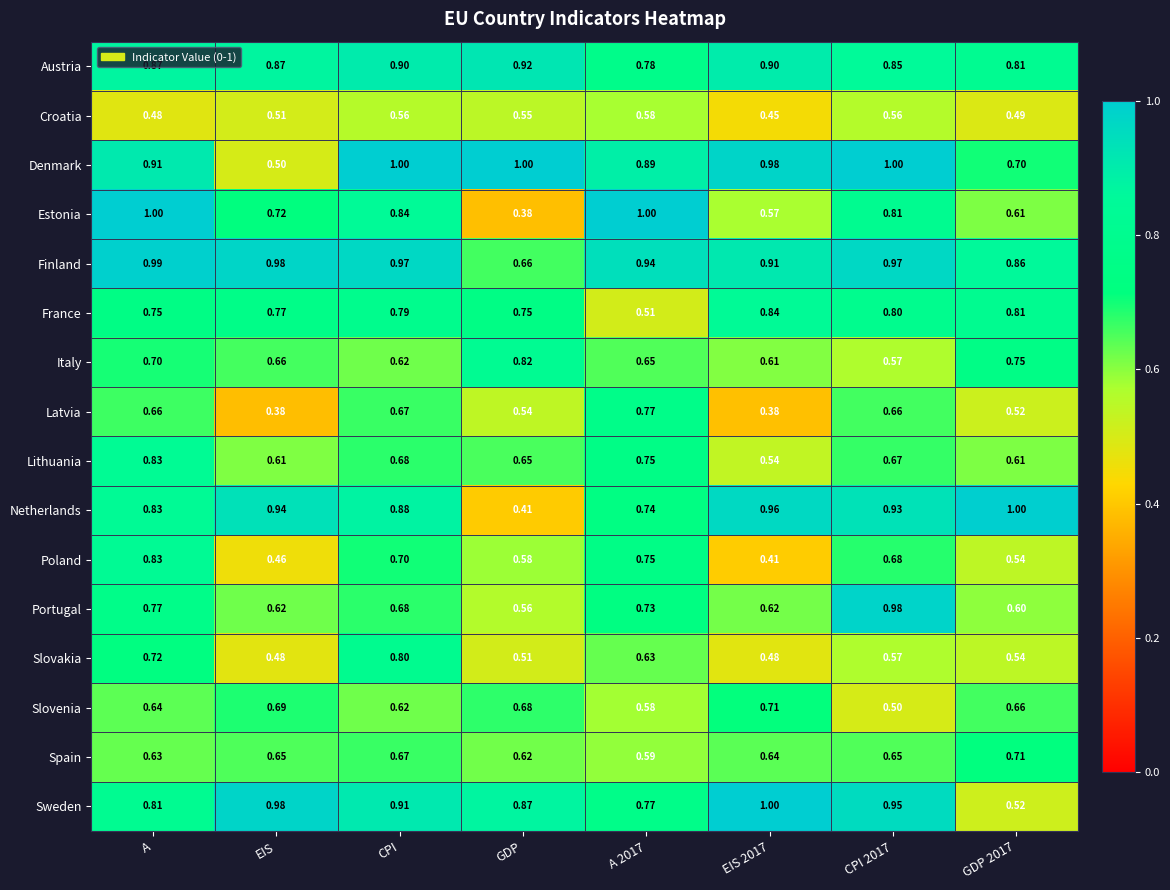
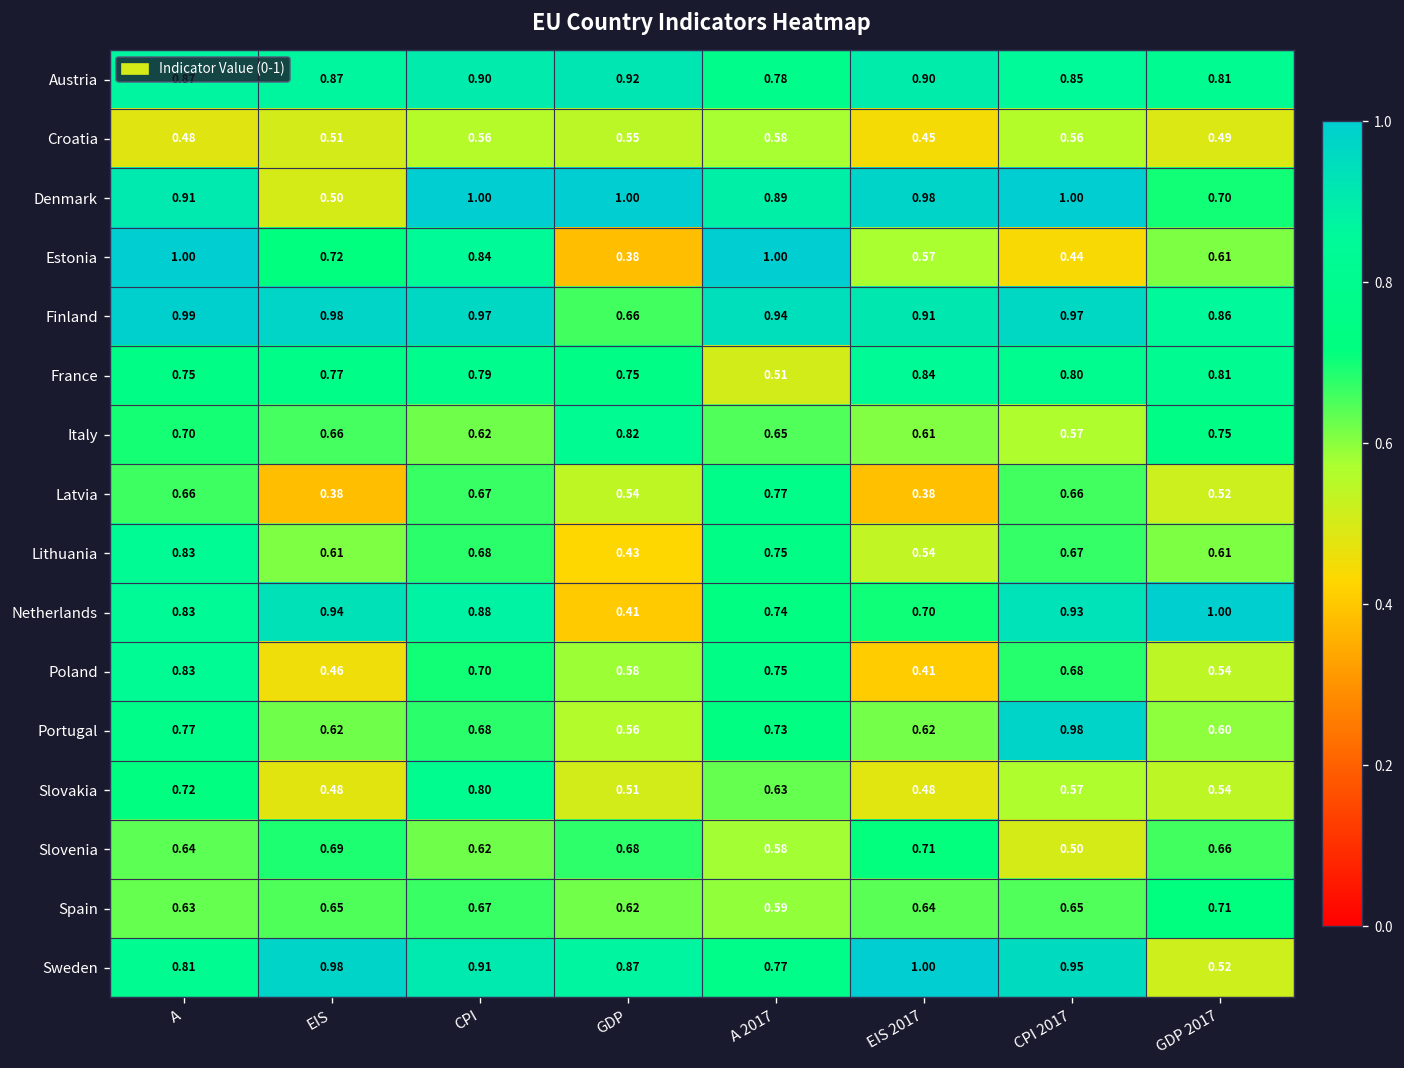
  {
    "Austria": {
      "EIS": 0.87,
      "CPI": 0.90,
      "GDP": 0.92,
      "A 2017": 0.78,
      "EIS 2017": 0.90,
      "CPI 2017": 0.85,
      "GDP 2017": 0.81
    },
    "Croatia": {
      "A": 0.48,
      "EIS": 0.51,
      "CPI": 0.56,
      "GDP": 0.55,
      "A 2017": 0.58,
      "EIS 2017": 0.45,
      "CPI 2017": 0.56,
      "GDP 2017": 0.49
    },
    "Denmark": {
      "A": 0.91,
      "EIS": 0.50,
      "CPI": 1.00,
      "GDP": 1.00,
      "A 2017": 0.89,
      "EIS 2017": 0.98,
      "CPI 2017": 1.00,
      "GDP 2017": 0.70
    },
    "Estonia": {
      "A": 1.00,
      "EIS": 0.72,
      "CPI": 0.84,
      "GDP": 0.38,
      "A 2017": 1.00,
      "EIS 2017": 0.57,
-     "CPI 2017": 0.81,
+     "CPI 2017": 0.44,
      "GDP 2017": 0.61
    },
    "Finland": {
      "A": 0.99,
      "EIS": 0.98,
      "CPI": 0.97,
      "GDP": 0.66,
      "A 2017": 0.94,
      "EIS 2017": 0.91,
      "CPI 2017": 0.97,
      "GDP 2017": 0.86
    },
    "France": {
      "A": 0.75,
      "EIS": 0.77,
      "CPI": 0.79,
      "GDP": 0.75,
      "A 2017": 0.51,
      "EIS 2017": 0.84,
      "CPI 2017": 0.80,
      "GDP 2017": 0.81
    },
    "Italy": {
      "A": 0.70,
      "EIS": 0.66,
      "CPI": 0.62,
      "GDP": 0.82,
      "A 2017": 0.65,
      "EIS 2017": 0.61,
      "CPI 2017": 0.57,
      "GDP 2017": 0.75
    },
    "Latvia": {
      "A": 0.66,
      "EIS": 0.38,
      "CPI": 0.67,
      "GDP": 0.54,
      "A 2017": 0.77,
      "EIS 2017": 0.38,
      "CPI 2017": 0.66,
      "GDP 2017": 0.52
    },
    "Lithuania": {
      "A": 0.83,
      "EIS": 0.61,
      "CPI": 0.68,
-     "GDP": 0.65,
+     "GDP": 0.43,
      "A 2017": 0.75,
      "EIS 2017": 0.54,
      "CPI 2017": 0.67,
      "GDP 2017": 0.61
    },
    "Netherlands": {
      "A": 0.83,
      "EIS": 0.94,
      "CPI": 0.88,
      "GDP": 0.41,
      "A 2017": 0.74,
-     "EIS 2017": 0.96,
+     "EIS 2017": 0.70,
      "CPI 2017": 0.93,
      "GDP 2017": 1.00
    },
    "Poland": {
      "A": 0.83,
      "EIS": 0.46,
      "CPI": 0.70,
      "GDP": 0.58,
      "A 2017": 0.75,
      "EIS 2017": 0.41,
      "CPI 2017": 0.68,
      "GDP 2017": 0.54
    },
    "Portugal": {
      "A": 0.77,
      "EIS": 0.62,
      "CPI": 0.68,
      "GDP": 0.56,
      "A 2017": 0.73,
      "EIS 2017": 0.62,
      "CPI 2017": 0.98,
      "GDP 2017": 0.60
    },
    "Slovakia": {
      "A": 0.72,
      "EIS": 0.48,
      "CPI": 0.80,
      "GDP": 0.51,
      "A 2017": 0.63,
      "EIS 2017": 0.48,
      "CPI 2017": 0.57,
      "GDP 2017": 0.54
    },
    "Slovenia": {
      "A": 0.64,
      "EIS": 0.69,
      "CPI": 0.62,
      "GDP": 0.68,
      "A 2017": 0.58,
      "EIS 2017": 0.71,
      "CPI 2017": 0.50,
      "GDP 2017": 0.66
    },
    "Spain": {
      "A": 0.63,
      "EIS": 0.65,
      "CPI": 0.67,
      "GDP": 0.62,
      "A 2017": 0.59,
      "EIS 2017": 0.64,
      "CPI 2017": 0.65,
      "GDP 2017": 0.71
    },
    "Sweden": {
      "A": 0.81,
      "EIS": 0.98,
      "CPI": 0.91,
      "GDP": 0.87,
      "A 2017": 0.77,
      "EIS 2017": 1.00,
      "CPI 2017": 0.95,
      "GDP 2017": 0.52
    }
  }
